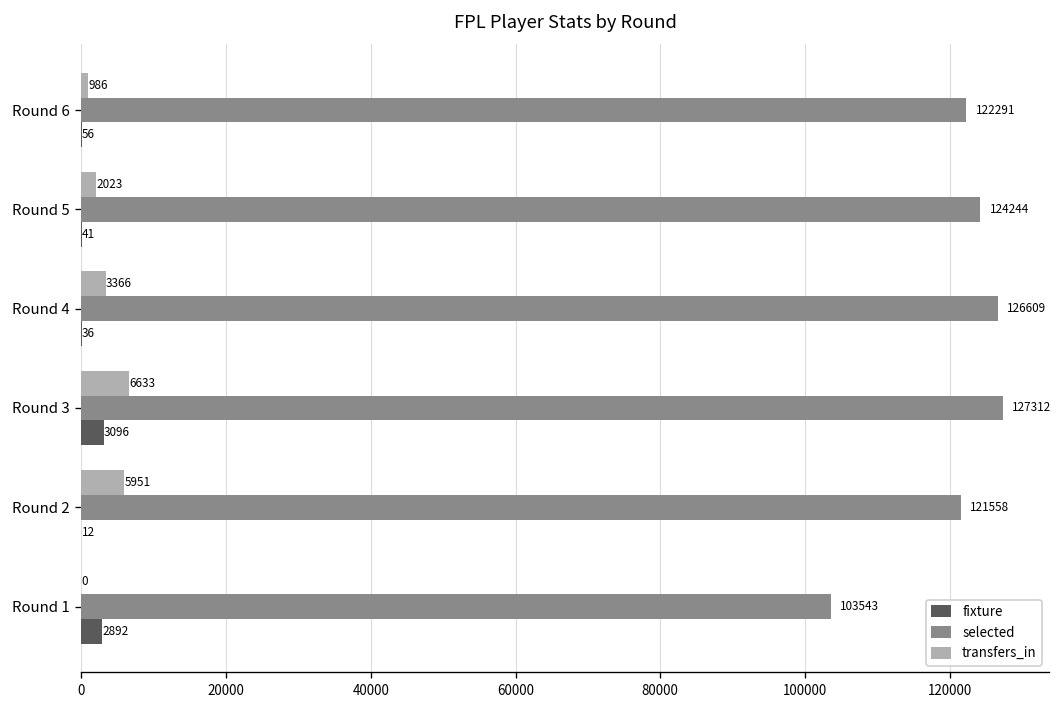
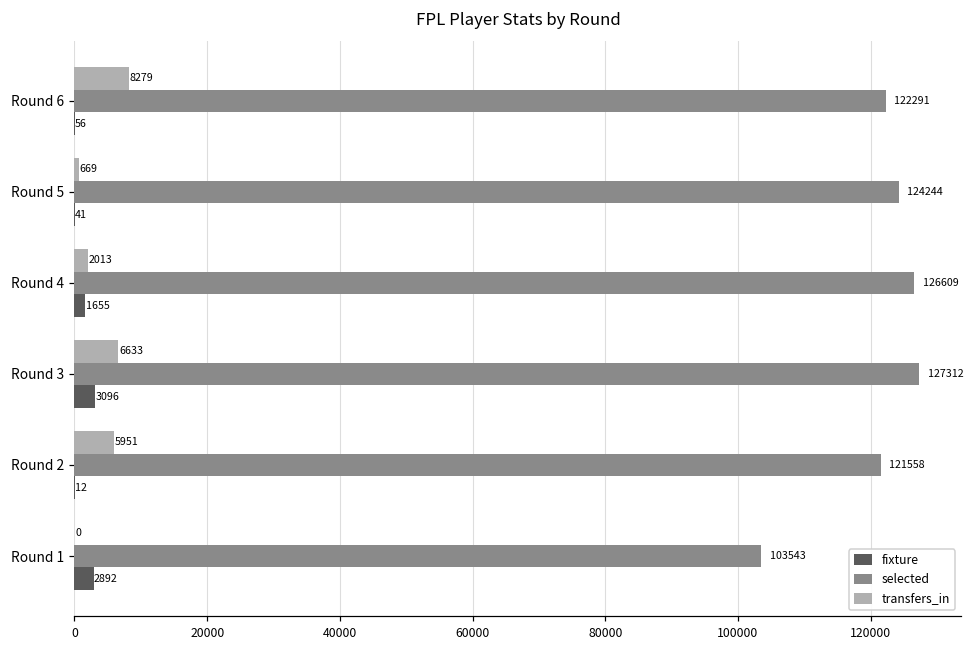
  {
    "fixture": {
      "Round 6": 56,
      "Round 5": 41,
-     "Round 4": 36,
+     "Round 4": 1655,
      "Round 3": 3096,
      "Round 2": 12,
      "Round 1": 2892
    },
    "selected": {
      "Round 6": 122291,
      "Round 5": 124244,
      "Round 4": 126609,
      "Round 3": 127312,
      "Round 2": 121558,
      "Round 1": 103543
    },
    "transfers_in": {
-     "Round 6": 986,
-     "Round 5": 2023,
-     "Round 4": 3366,
+     "Round 6": 8279,
+     "Round 5": 669,
+     "Round 4": 2013,
      "Round 3": 6633,
      "Round 2": 5951,
      "Round 1": 0
    }
  }
